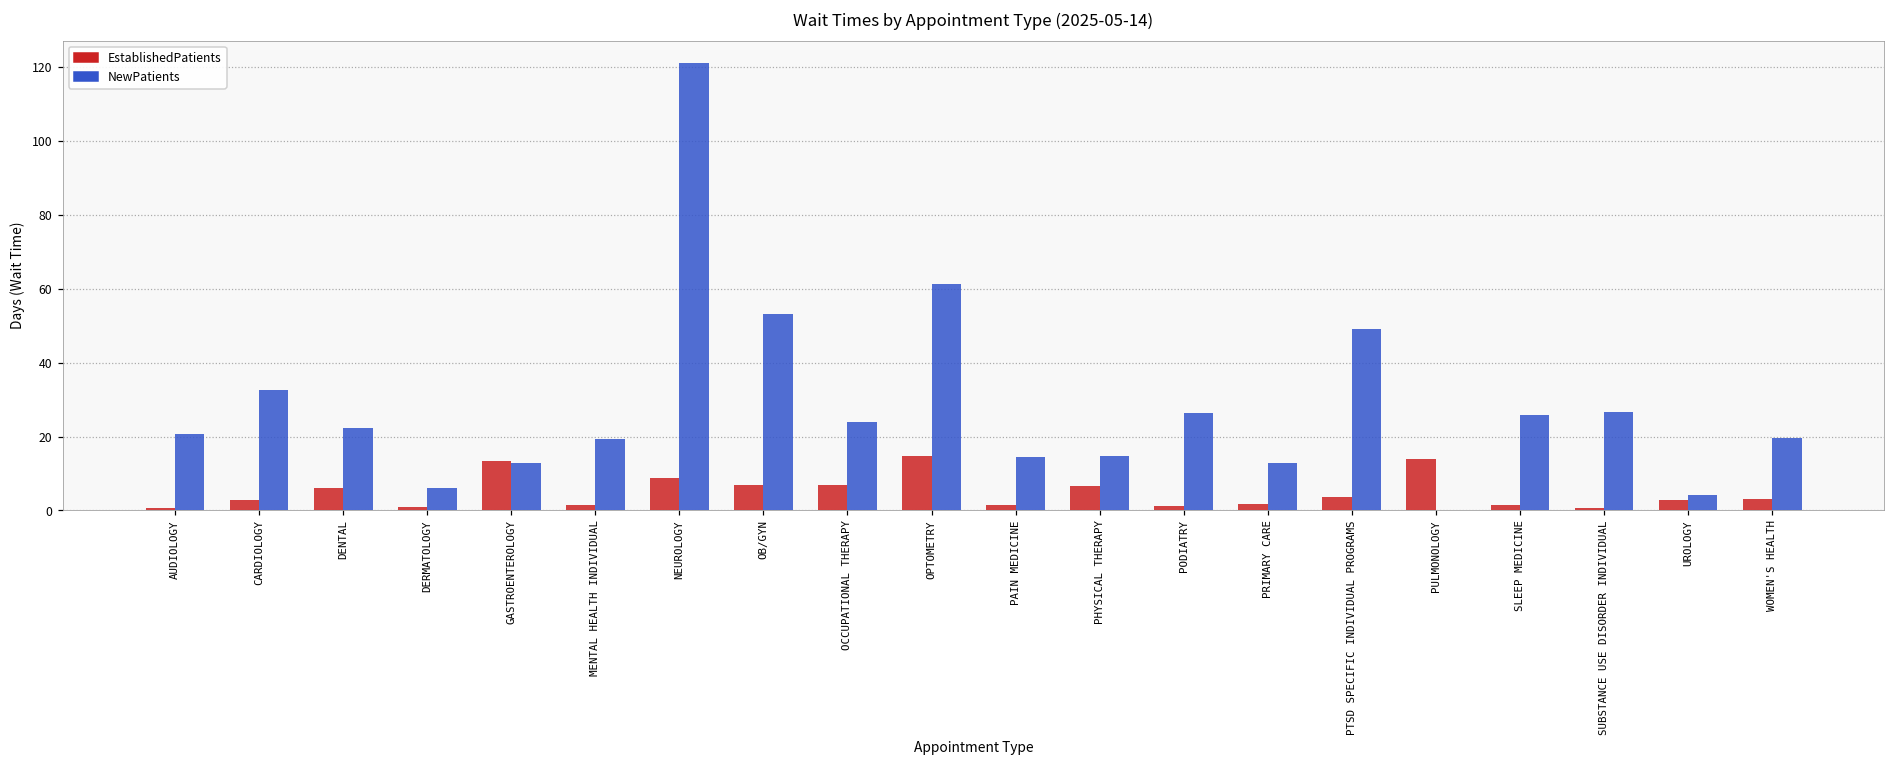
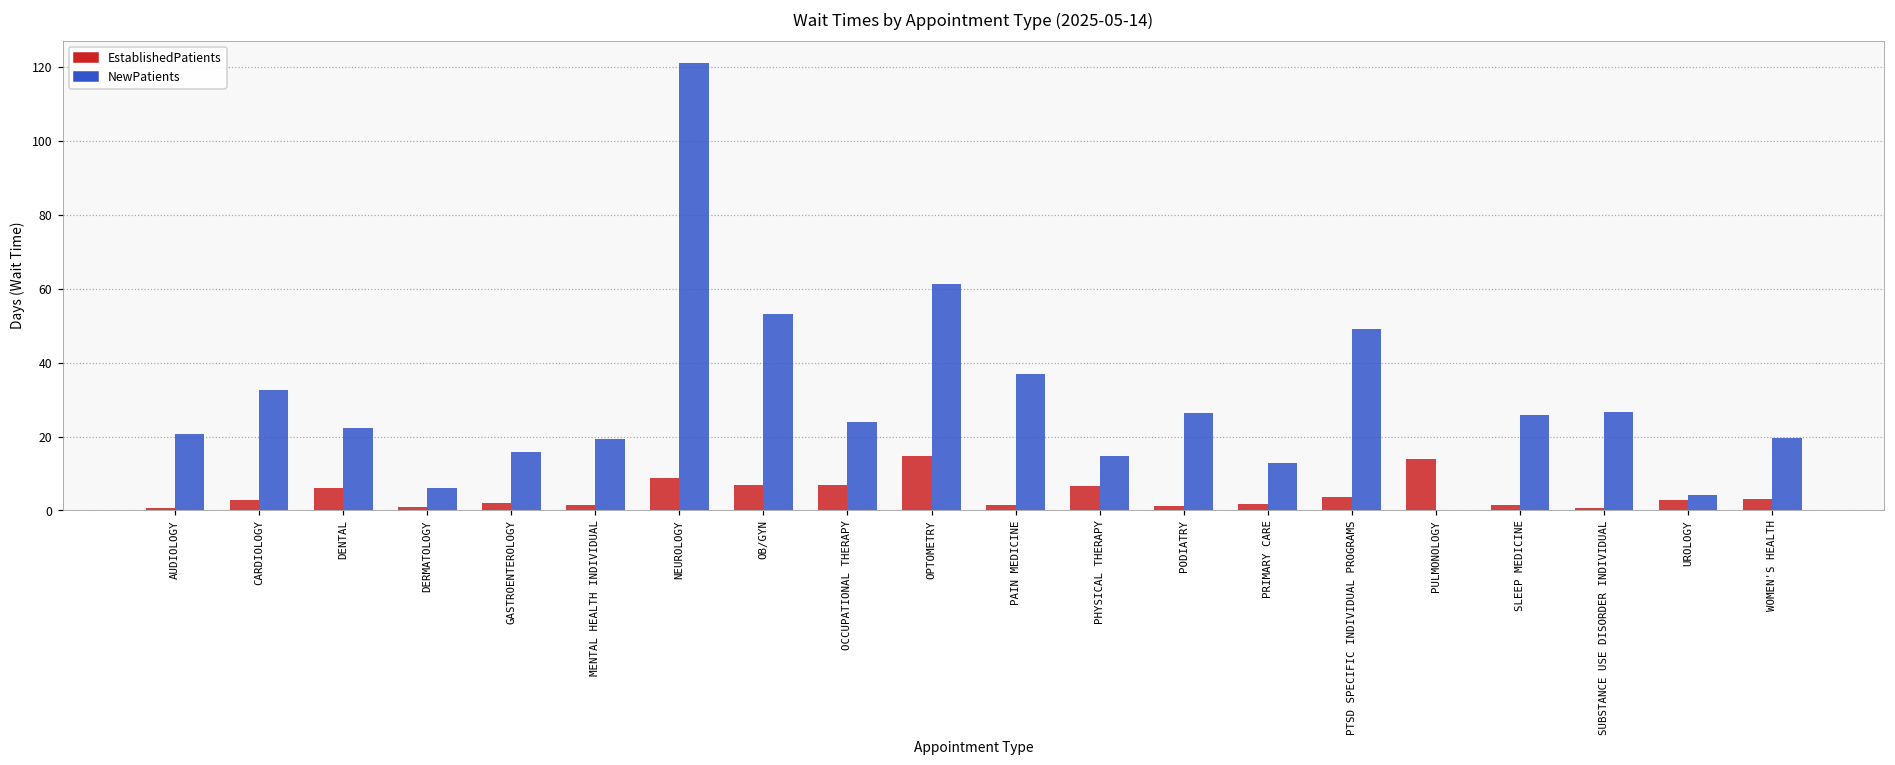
  {
    "EstablishedPatients": {
      "CARDIOLOGY": 3,
      "DENTAL": 6,
      "DERMATOLOGY": 1,
-     "GASTROENTEROLOGY": 13,
+     "GASTROENTEROLOGY": 2,
      "MENTAL HEALTH INDIVIDUAL": 1,
      "NEUROLOGY": 9,
      "OB/GYN": 7,
      "OCCUPATIONAL THERAPY": 7,
      "OPTOMETRY": 15,
      "PAIN MEDICINE": 1,
      "PHYSICAL THERAPY": 7,
      "PODIATRY": 1,
      "PRIMARY CARE": 2,
      "PTSD SPECIFIC INDIVIDUAL PROGRAMS": 4,
      "PULMONOLOGY": 14,
      "SLEEP MEDICINE": 1,
      "UROLOGY": 3,
      "WOMEN'S HEALTH": 3
    },
    "NewPatients": {
      "AUDIOLOGY": 21,
      "CARDIOLOGY": 33,
      "DENTAL": 22,
      "DERMATOLOGY": 6,
-     "GASTROENTEROLOGY": 13,
+     "GASTROENTEROLOGY": 16,
      "MENTAL HEALTH INDIVIDUAL": 19,
      "NEUROLOGY": 121,
      "OB/GYN": 53,
      "OCCUPATIONAL THERAPY": 24,
      "OPTOMETRY": 61,
-     "PAIN MEDICINE": 14,
+     "PAIN MEDICINE": 37,
      "PHYSICAL THERAPY": 15,
      "PODIATRY": 26,
      "PRIMARY CARE": 13,
      "PTSD SPECIFIC INDIVIDUAL PROGRAMS": 49,
      "PULMONOLOGY": 0,
      "SLEEP MEDICINE": 26,
      "SUBSTANCE USE DISORDER INDIVIDUAL": 27,
      "UROLOGY": 4,
      "WOMEN'S HEALTH": 20
    }
  }
